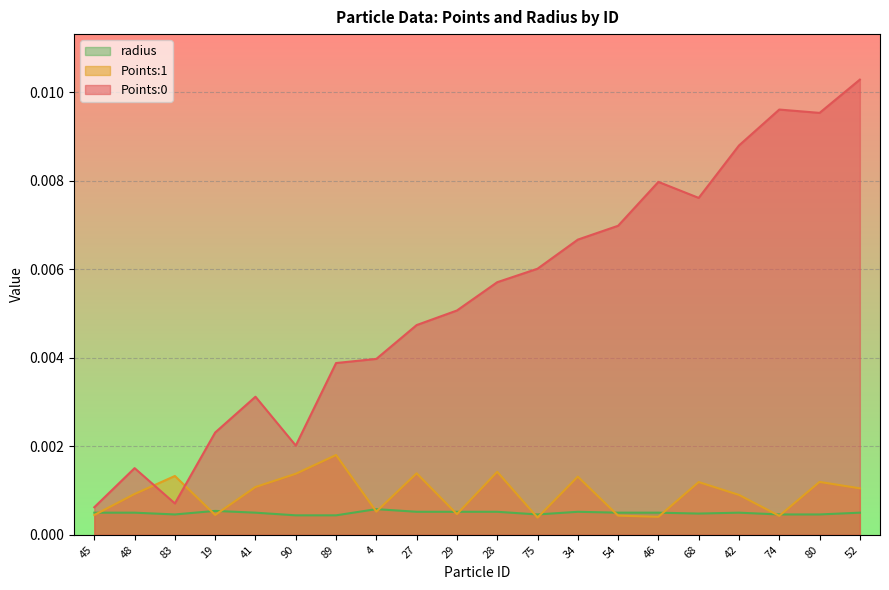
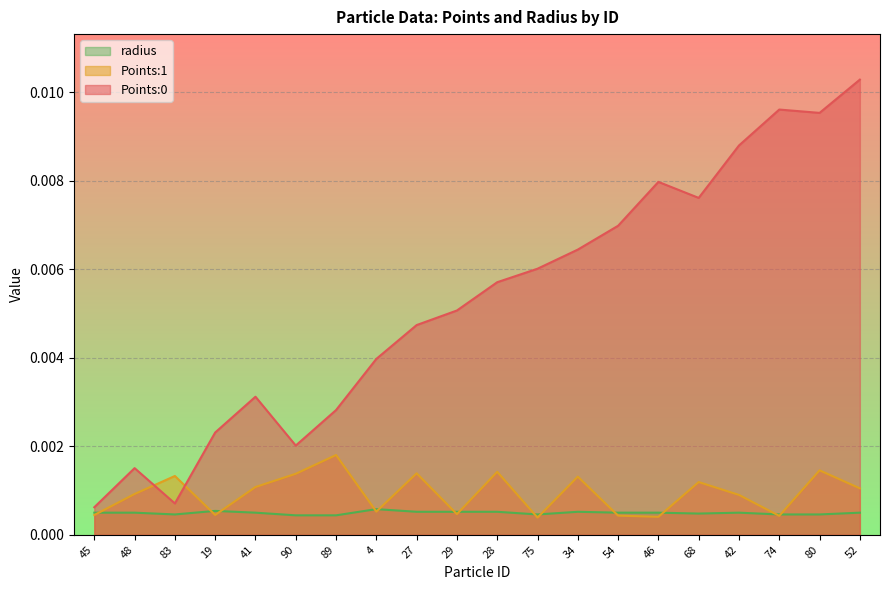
  {
    "radius": {
      "48": 0.0005,
      "83": 0.0005,
      "19": 0.0005,
      "41": 0.0005,
      "90": 0.0004,
      "89": 0.0004,
      "27": 0.0005,
      "28": 0.0005,
      "75": 0.0005,
      "34": 0.0005,
      "54": 0.0005,
      "46": 0.0005,
      "68": 0.0005,
      "42": 0.0005,
      "80": 0.0005,
      "52": 0.0005
    },
    "Points:1": {
      "48": 0.0009,
      "83": 0.0013,
      "19": 0.0004,
      "41": 0.0011,
      "90": 0.0014,
      "89": 0.0018,
      "27": 0.0014,
      "28": 0.0014,
      "75": 0.0004,
      "34": 0.0013,
      "54": 0.0004,
      "46": 0.0004,
      "68": 0.0012,
      "42": 0.0009,
-     "80": 0.0012,
+     "80": 0.0015,
      "52": 0.0010
    },
    "Points:0": {
      "45": 0.0006,
      "48": 0.0015,
      "83": 0.0007,
      "19": 0.0023,
      "41": 0.0031,
      "90": 0.0020,
-     "89": 0.0039,
+     "89": 0.0028,
      "4": 0.0040,
      "27": 0.0047,
      "29": 0.0051,
      "28": 0.0057,
      "75": 0.0060,
-     "34": 0.0067,
+     "34": 0.0064,
      "54": 0.0070,
      "46": 0.0080,
      "68": 0.0076,
      "42": 0.0088,
      "74": 0.0096,
      "80": 0.0095,
      "52": 0.0103
    }
  }
